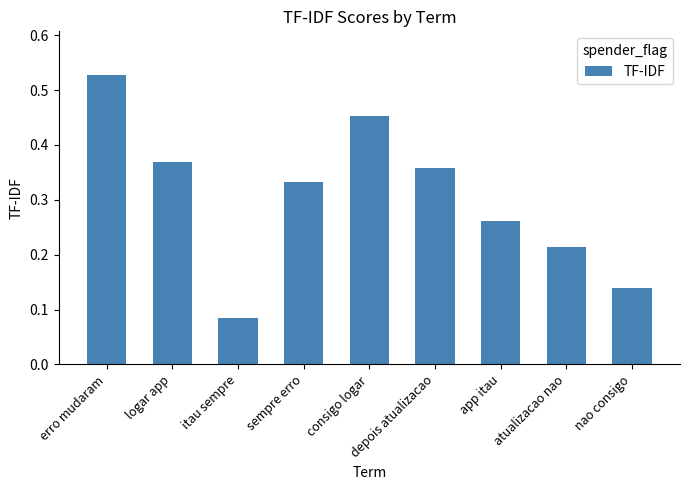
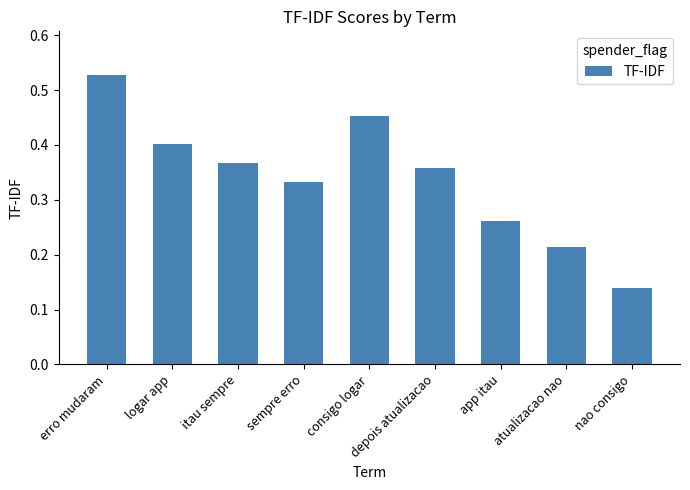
  {
    "erro mudaram": 0.53,
-   "logar app": 0.37,
-   "itau sempre": 0.08,
+   "logar app": 0.40,
+   "itau sempre": 0.37,
    "sempre erro": 0.33,
    "consigo logar": 0.45,
    "depois atualizacao": 0.36,
    "app itau": 0.26,
    "atualizacao nao": 0.21,
    "nao consigo": 0.14
  }
